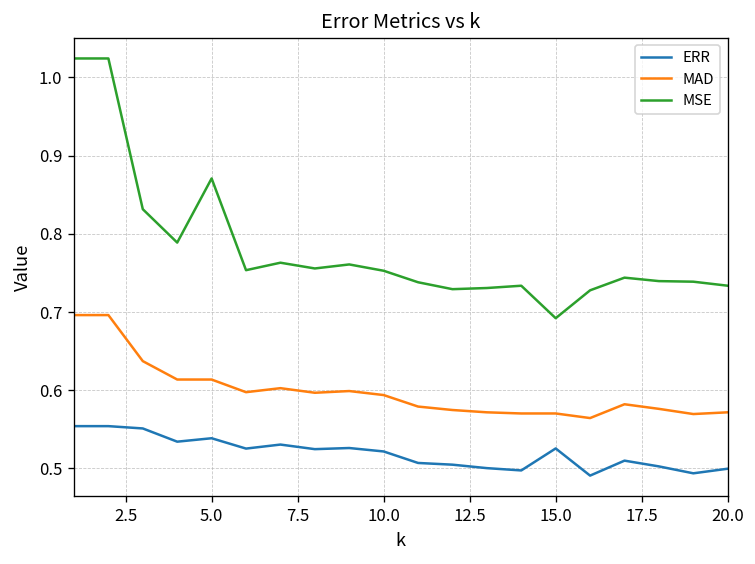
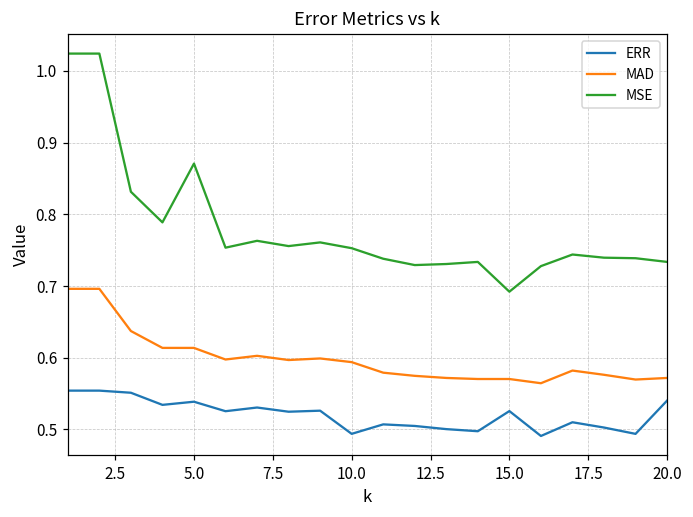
  {
    "ERR": {
      "5.0": 0.54,
-     "10.0": 0.52,
+     "10.0": 0.49,
      "15.0": 0.53,
-     "20.0": 0.50
+     "20.0": 0.54
    },
    "MAD": {
      "5.0": 0.61,
      "10.0": 0.59,
      "15.0": 0.57,
      "20.0": 0.57
    },
    "MSE": {
      "5.0": 0.87,
      "10.0": 0.75,
      "15.0": 0.69,
      "20.0": 0.73
    }
  }
